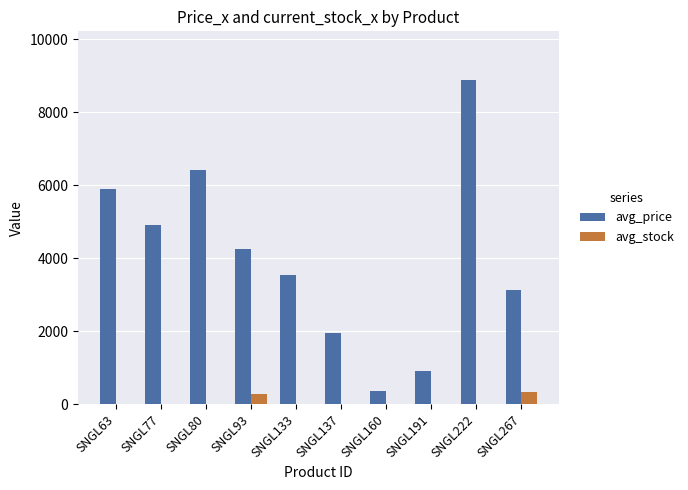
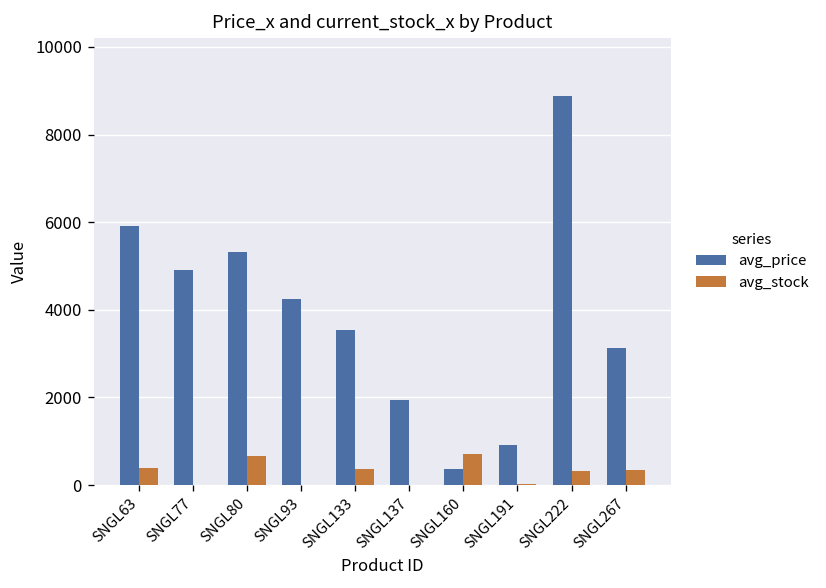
  {
    "avg_price": {
      "SNGL63": 5900,
      "SNGL77": 4900,
-     "SNGL80": 6400,
+     "SNGL80": 5300,
      "SNGL93": 4200,
      "SNGL133": 3500,
      "SNGL137": 1900,
      "SNGL160": 400,
      "SNGL191": 900,
      "SNGL222": 8900,
      "SNGL267": 3100
    },
    "avg_stock": {
-     "SNGL63": 0,
-     "SNGL80": 0,
-     "SNGL93": 300,
-     "SNGL133": 0,
-     "SNGL160": 0,
-     "SNGL222": 0,
+     "SNGL63": 400,
+     "SNGL80": 700,
+     "SNGL93": 0,
+     "SNGL133": 400,
+     "SNGL160": 700,
+     "SNGL222": 300,
      "SNGL267": 300
    }
  }
